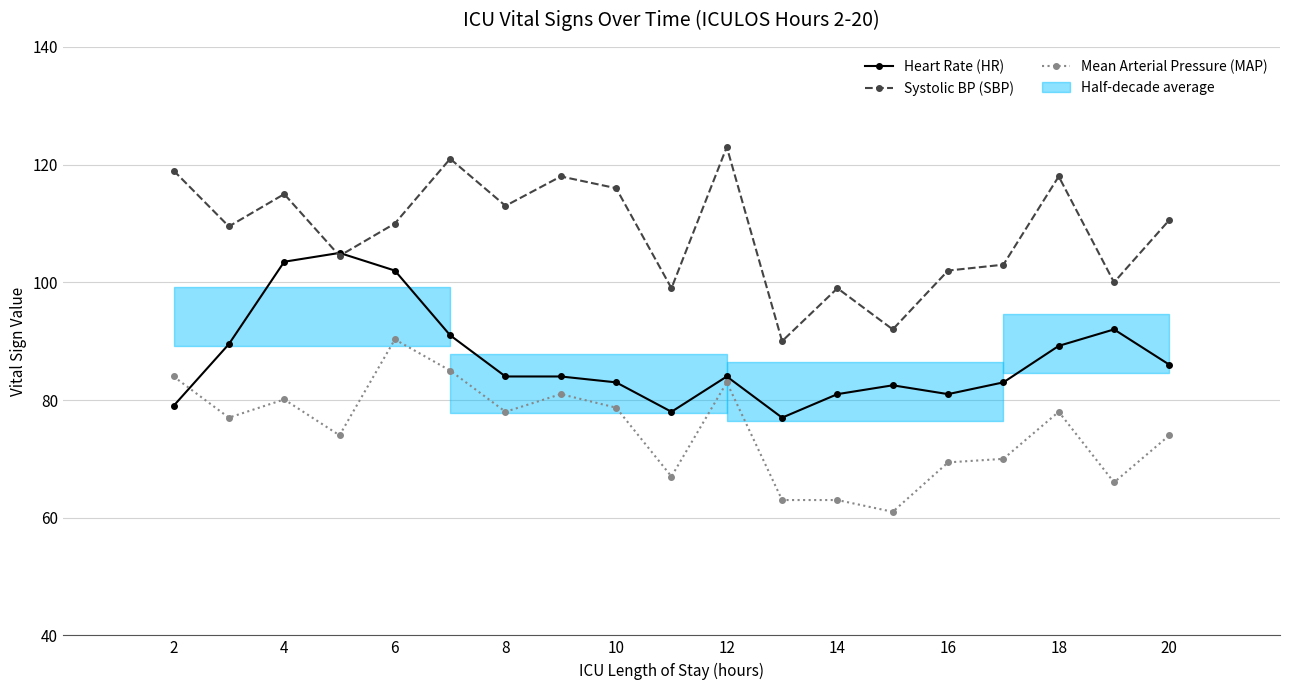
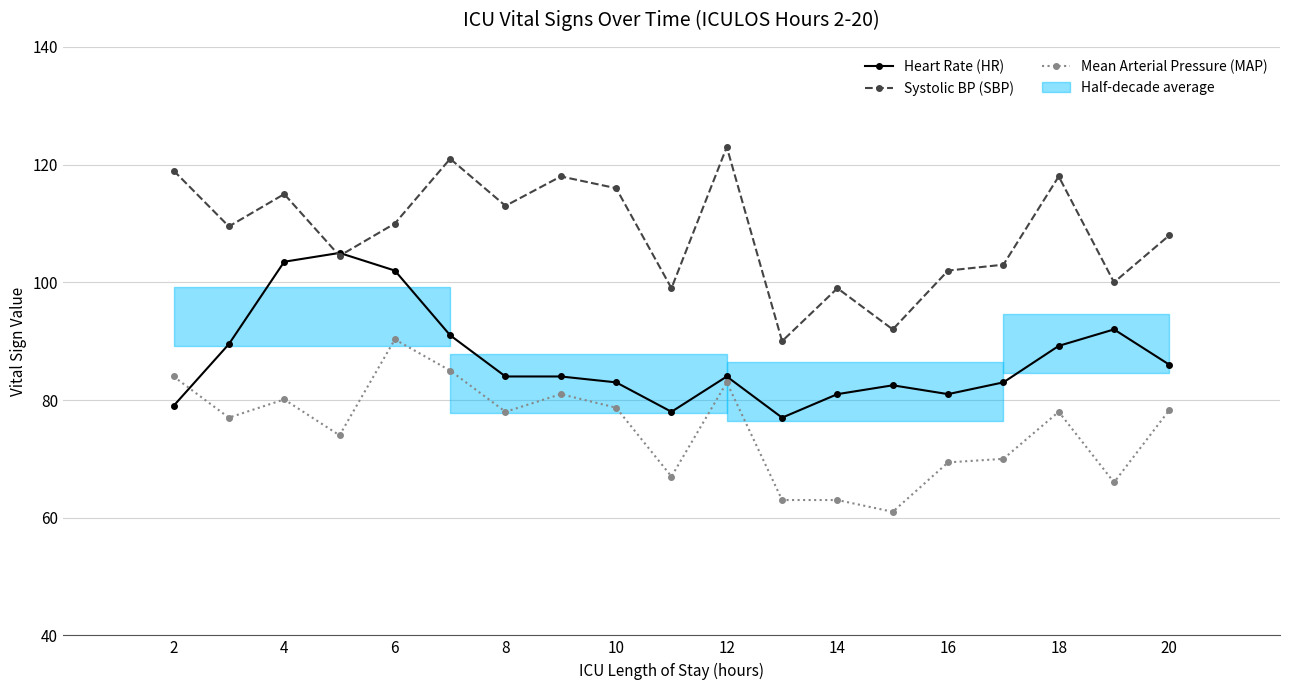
  {
    "Heart Rate (HR)": {
      "2": 79,
      "4": 104,
      "6": 102,
      "8": 84,
      "10": 83,
      "12": 84,
      "14": 81,
      "16": 81,
      "18": 89,
      "20": 86
    },
    "Systolic BP (SBP)": {
      "2": 119,
      "4": 115,
      "6": 110,
      "8": 113,
      "10": 116,
      "12": 123,
      "14": 99,
      "16": 102,
      "18": 118,
-     "20": 111
+     "20": 108
    },
    "Mean Arterial Pressure (MAP)": {
      "2": 84,
      "4": 80,
      "6": 90,
      "8": 78,
      "10": 79,
      "12": 83,
      "14": 63,
      "16": 69,
      "18": 78,
-     "20": 74
+     "20": 78
    }
  }
